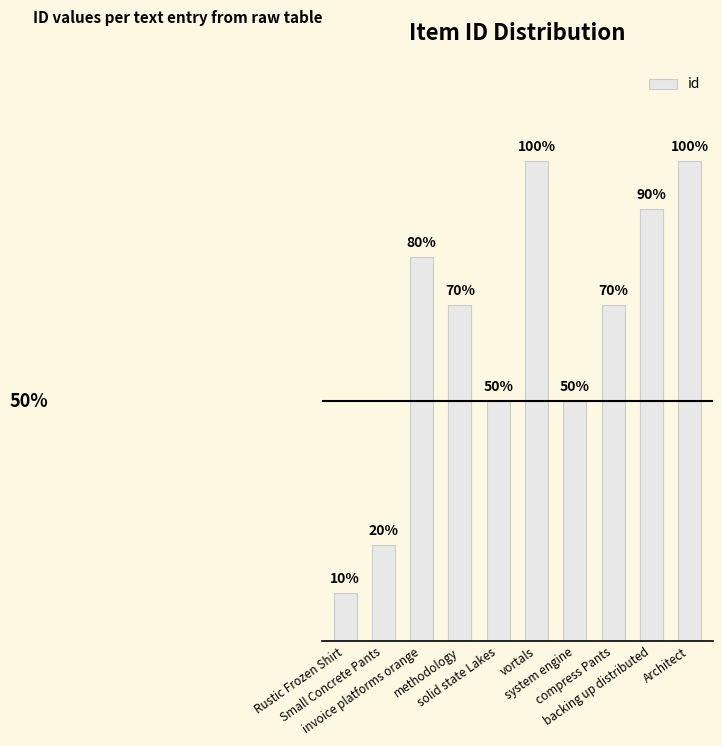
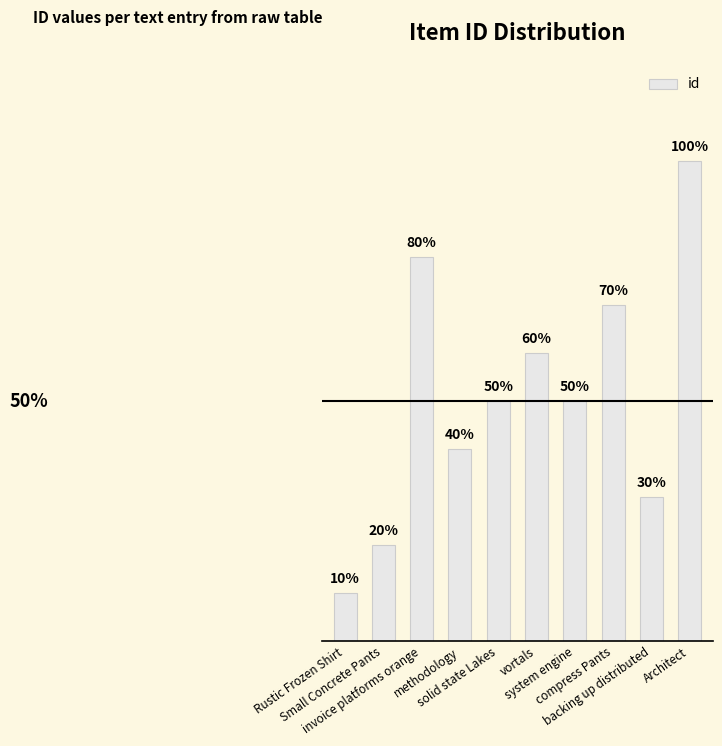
  {
    "Rustic Frozen Shirt": "10%",
    "Small Concrete Pants": "20%",
    "invoice platforms orange": "80%",
-   "methodology": "70%",
+   "methodology": "40%",
    "solid state Lakes": "50%",
-   "vortals": "100%",
+   "vortals": "60%",
    "system engine": "50%",
    "compress Pants": "70%",
-   "backing up distributed": "90%",
+   "backing up distributed": "30%",
    "Architect": "100%"
  }
